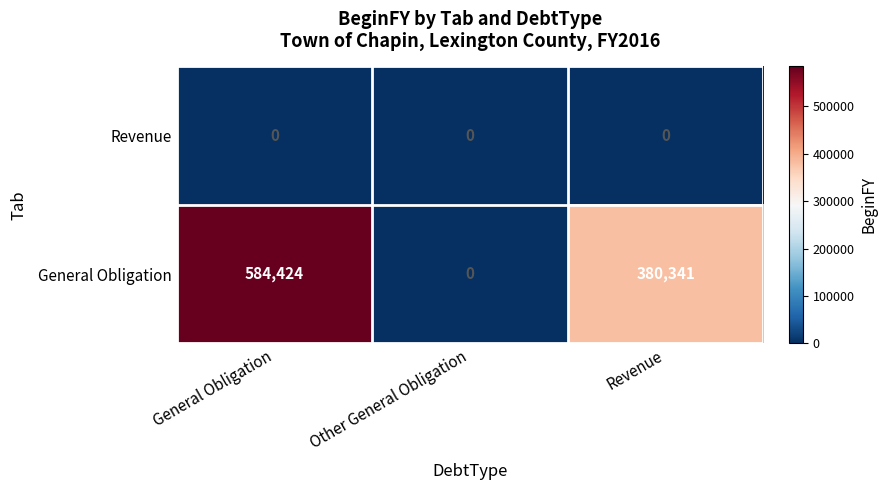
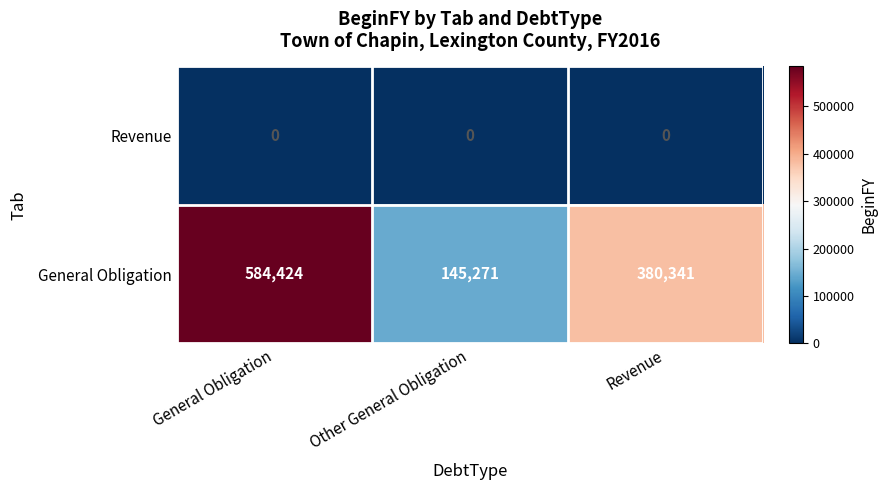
  {
    "Revenue": {
      "General Obligation": "0",
      "Other General Obligation": "0",
      "Revenue": "0"
    },
    "General Obligation": {
      "General Obligation": "584,424",
-     "Other General Obligation": "0",
+     "Other General Obligation": "145,271",
      "Revenue": "380,341"
    }
  }
